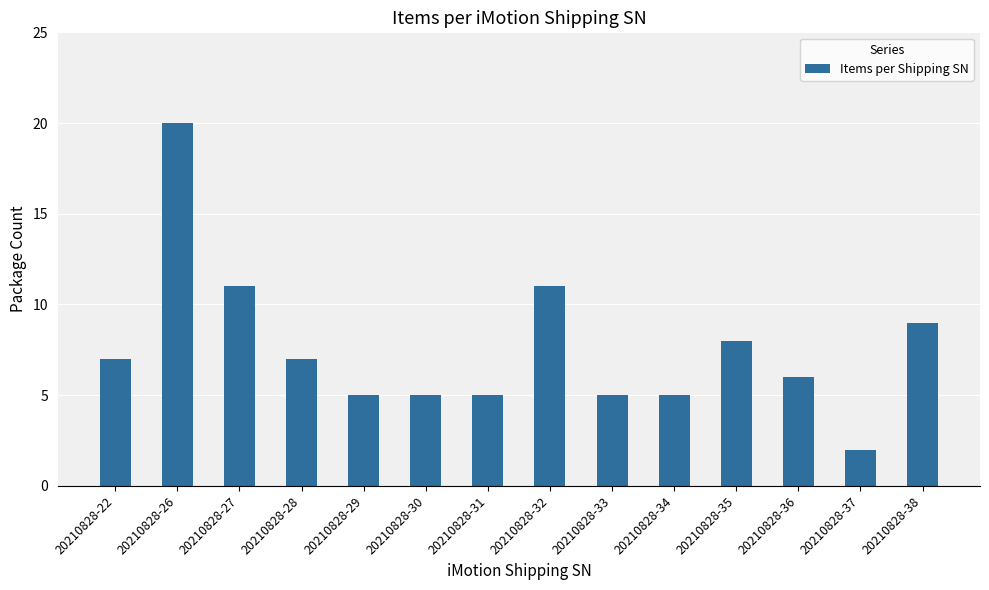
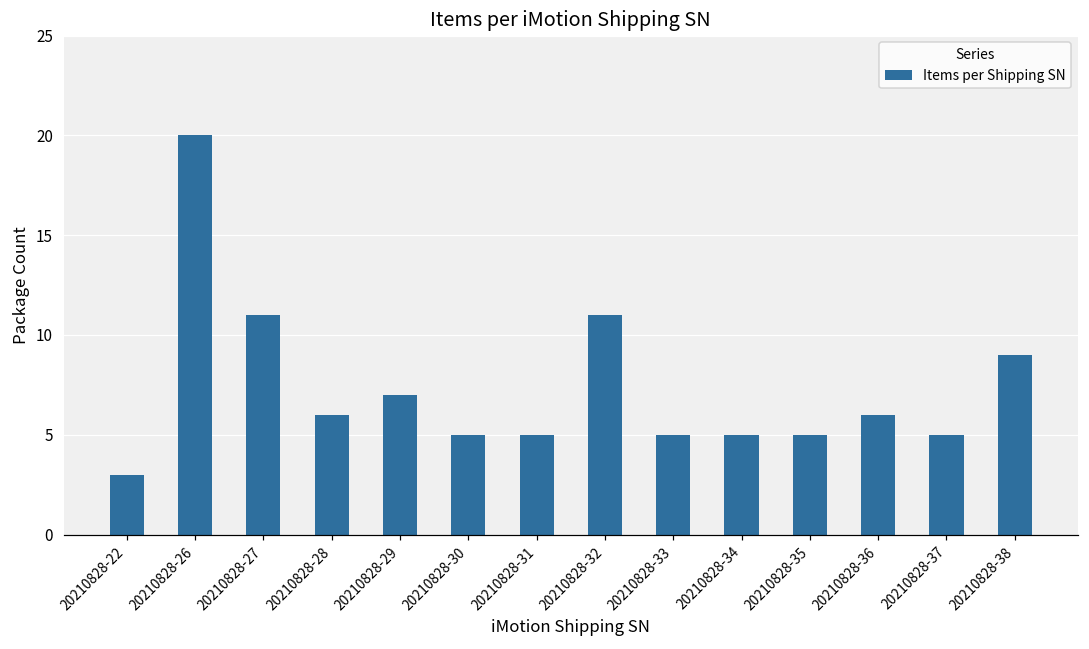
  {
-   "20210828-22": 7,
+   "20210828-22": 3,
    "20210828-26": 20,
    "20210828-27": 11,
-   "20210828-28": 7,
-   "20210828-29": 5,
+   "20210828-28": 6,
+   "20210828-29": 7,
    "20210828-30": 5,
    "20210828-31": 5,
    "20210828-32": 11,
    "20210828-33": 5,
    "20210828-34": 5,
-   "20210828-35": 8,
+   "20210828-35": 5,
    "20210828-36": 6,
-   "20210828-37": 2,
+   "20210828-37": 5,
    "20210828-38": 9
  }
